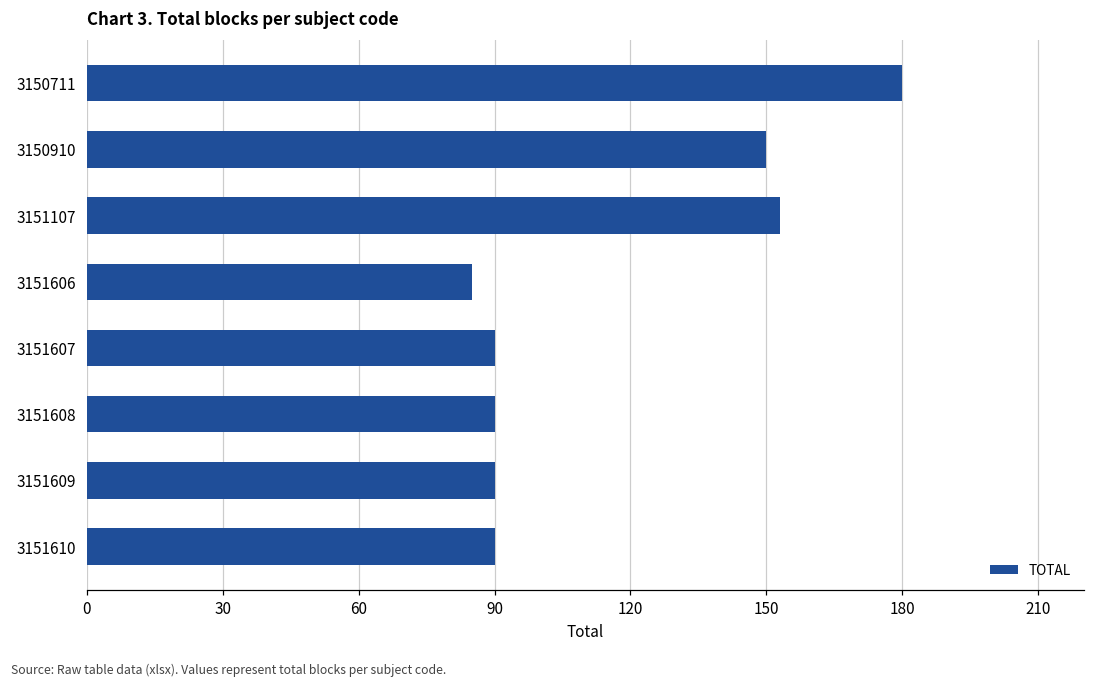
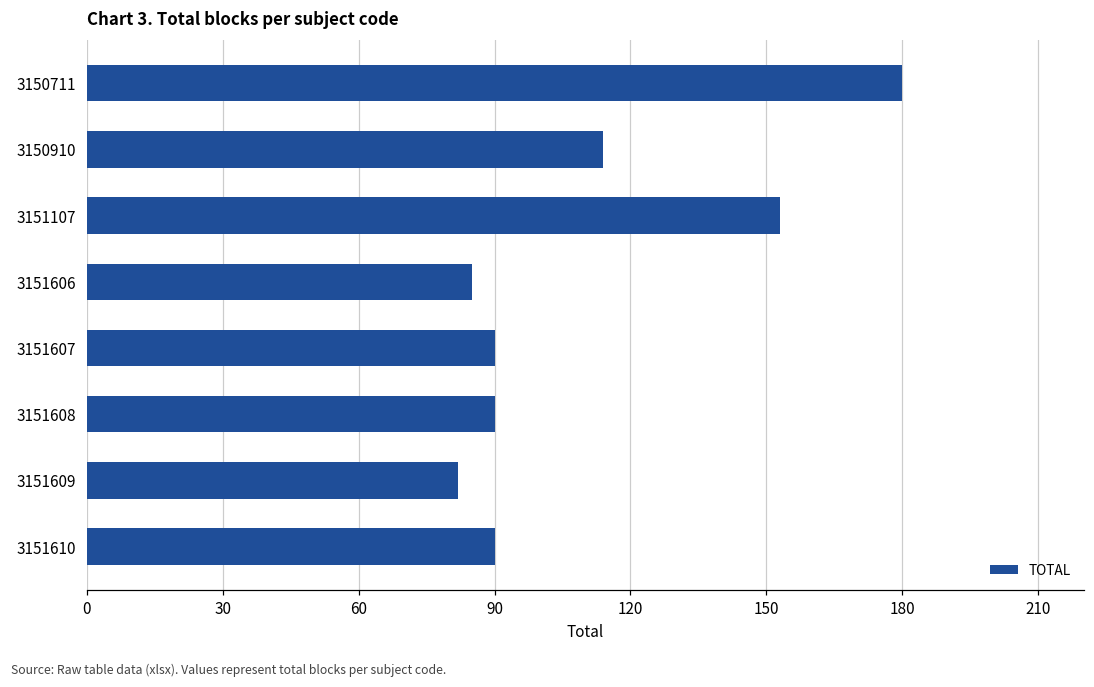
  {
    "3150711": 180,
-   "3150910": 150,
+   "3150910": 114,
    "3151107": 153,
    "3151606": 85,
    "3151607": 90,
    "3151608": 90,
-   "3151609": 90,
+   "3151609": 82,
    "3151610": 90
  }
